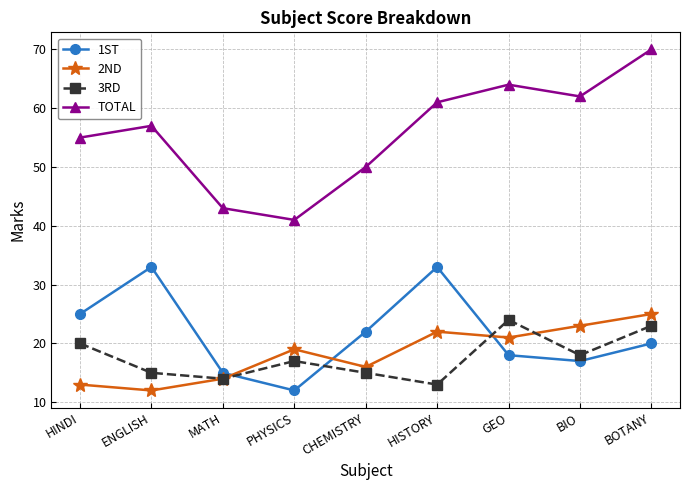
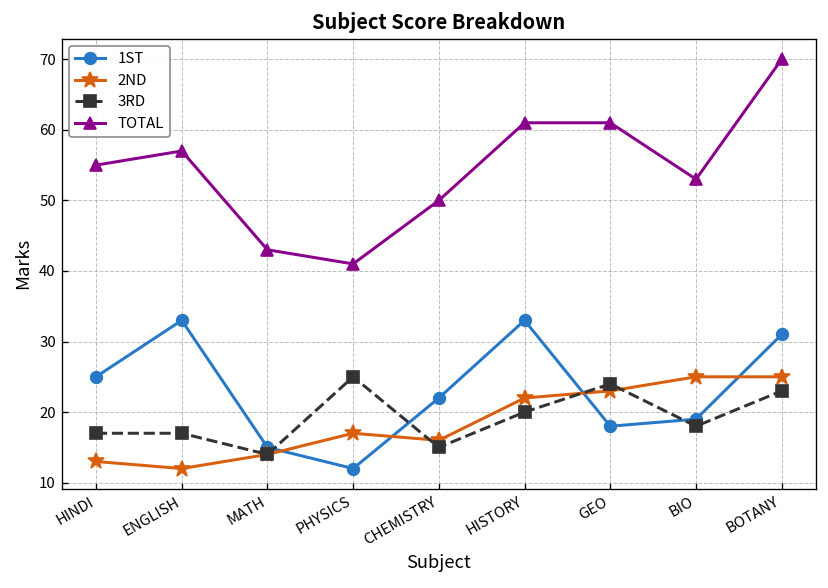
  {
    "1ST": {
      "HINDI": 25,
      "ENGLISH": 33,
      "MATH": 15,
      "PHYSICS": 12,
      "CHEMISTRY": 22,
      "HISTORY": 33,
      "GEO": 18,
-     "BIO": 17,
-     "BOTANY": 20
+     "BIO": 19,
+     "BOTANY": 31
    },
    "2ND": {
      "HINDI": 13,
      "ENGLISH": 12,
-     "PHYSICS": 19,
+     "PHYSICS": 17,
      "CHEMISTRY": 16,
      "HISTORY": 22,
-     "GEO": 21,
-     "BIO": 23,
+     "GEO": 23,
+     "BIO": 25,
      "BOTANY": 25
    },
    "3RD": {
-     "HINDI": 20,
-     "ENGLISH": 15,
-     "PHYSICS": 17,
+     "HINDI": 17,
+     "ENGLISH": 17,
+     "PHYSICS": 25,
      "CHEMISTRY": 15,
-     "HISTORY": 13,
+     "HISTORY": 20,
      "GEO": 24,
      "BIO": 18,
      "BOTANY": 23
    },
    "TOTAL": {
      "HINDI": 55,
      "ENGLISH": 57,
      "MATH": 43,
      "PHYSICS": 41,
      "CHEMISTRY": 50,
      "HISTORY": 61,
-     "GEO": 64,
-     "BIO": 62,
+     "GEO": 61,
+     "BIO": 53,
      "BOTANY": 70
    }
  }
